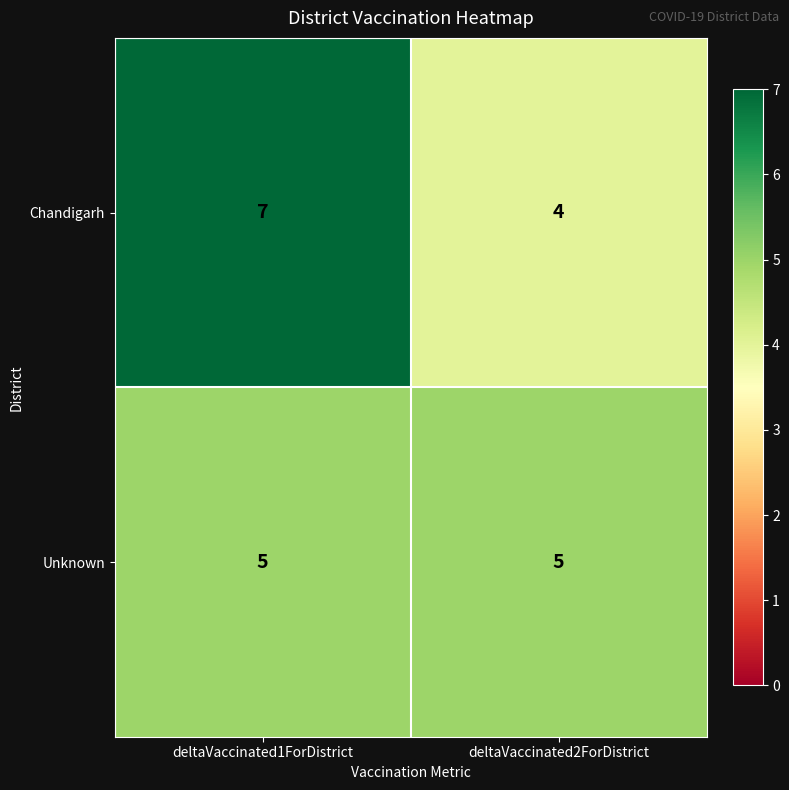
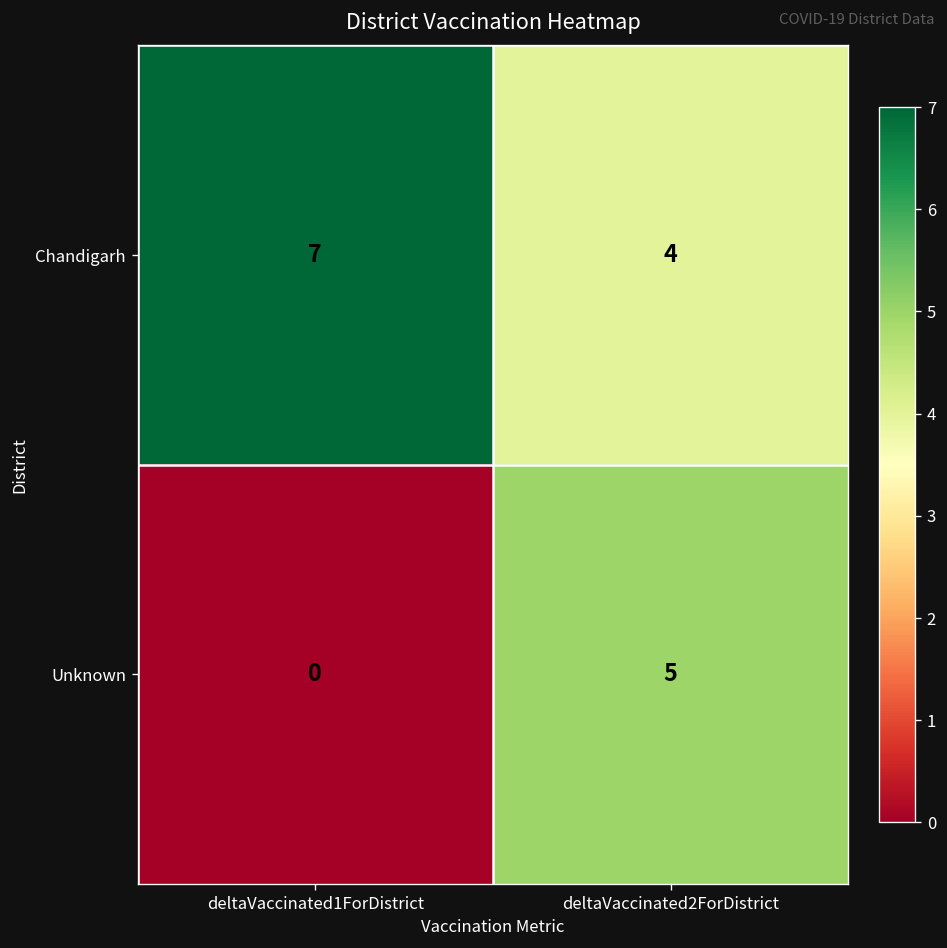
  {
    "Chandigarh": {
      "deltaVaccinated1ForDistrict": 7,
      "deltaVaccinated2ForDistrict": 4
    },
    "Unknown": {
-     "deltaVaccinated1ForDistrict": 5,
+     "deltaVaccinated1ForDistrict": 0,
      "deltaVaccinated2ForDistrict": 5
    }
  }
